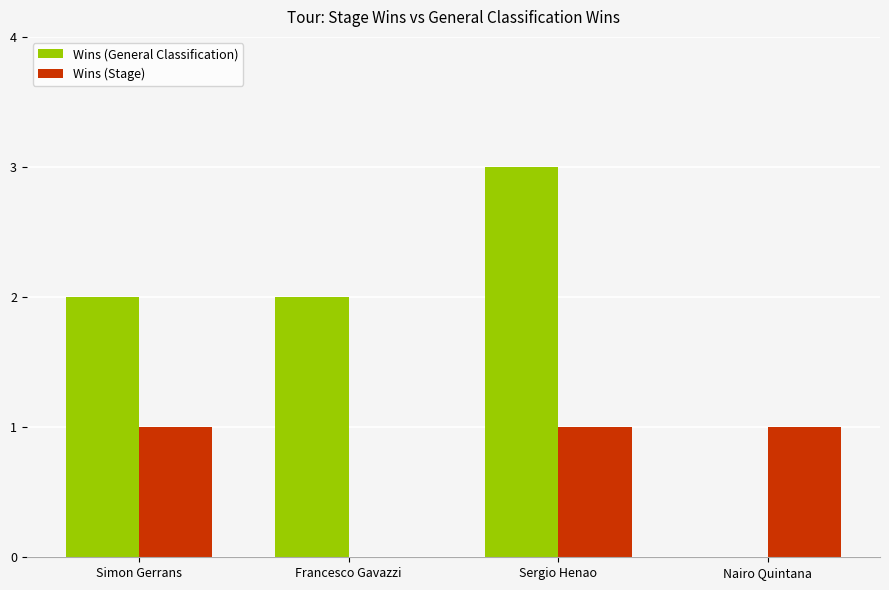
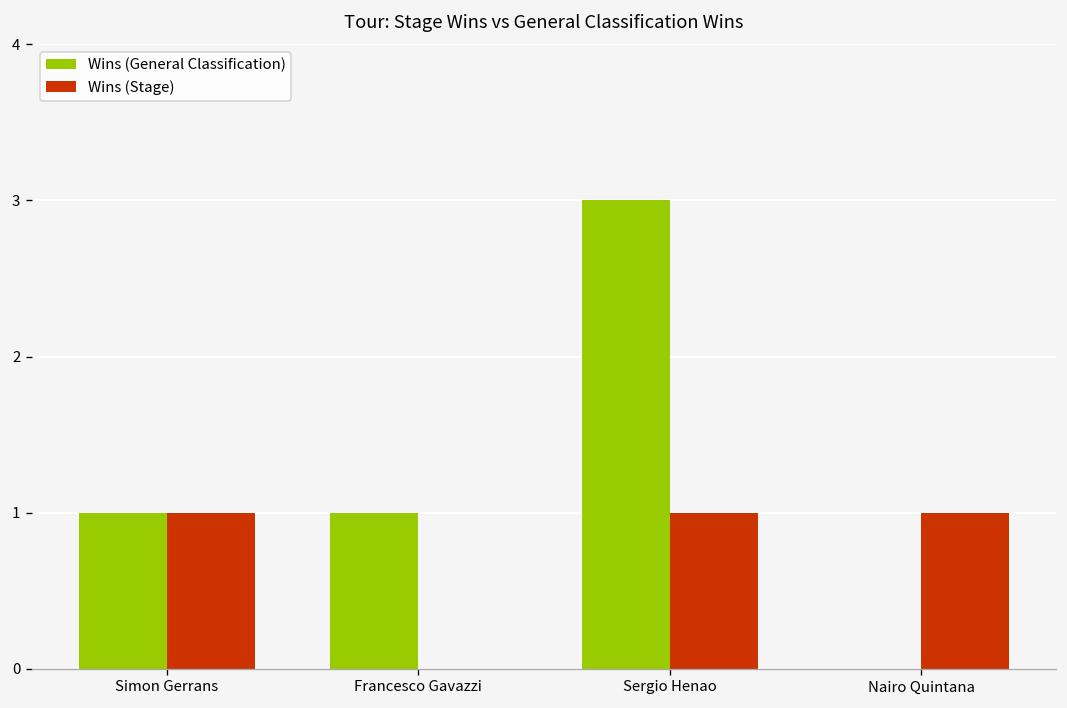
  {
    "Wins (General Classification)": {
-     "Simon Gerrans": 2,
-     "Francesco Gavazzi": 2,
+     "Simon Gerrans": 1,
+     "Francesco Gavazzi": 1,
      "Sergio Henao": 3,
      "Nairo Quintana": 0
    },
    "Wins (Stage)": {
      "Simon Gerrans": 1,
      "Francesco Gavazzi": 0,
      "Sergio Henao": 1,
      "Nairo Quintana": 1
    }
  }
